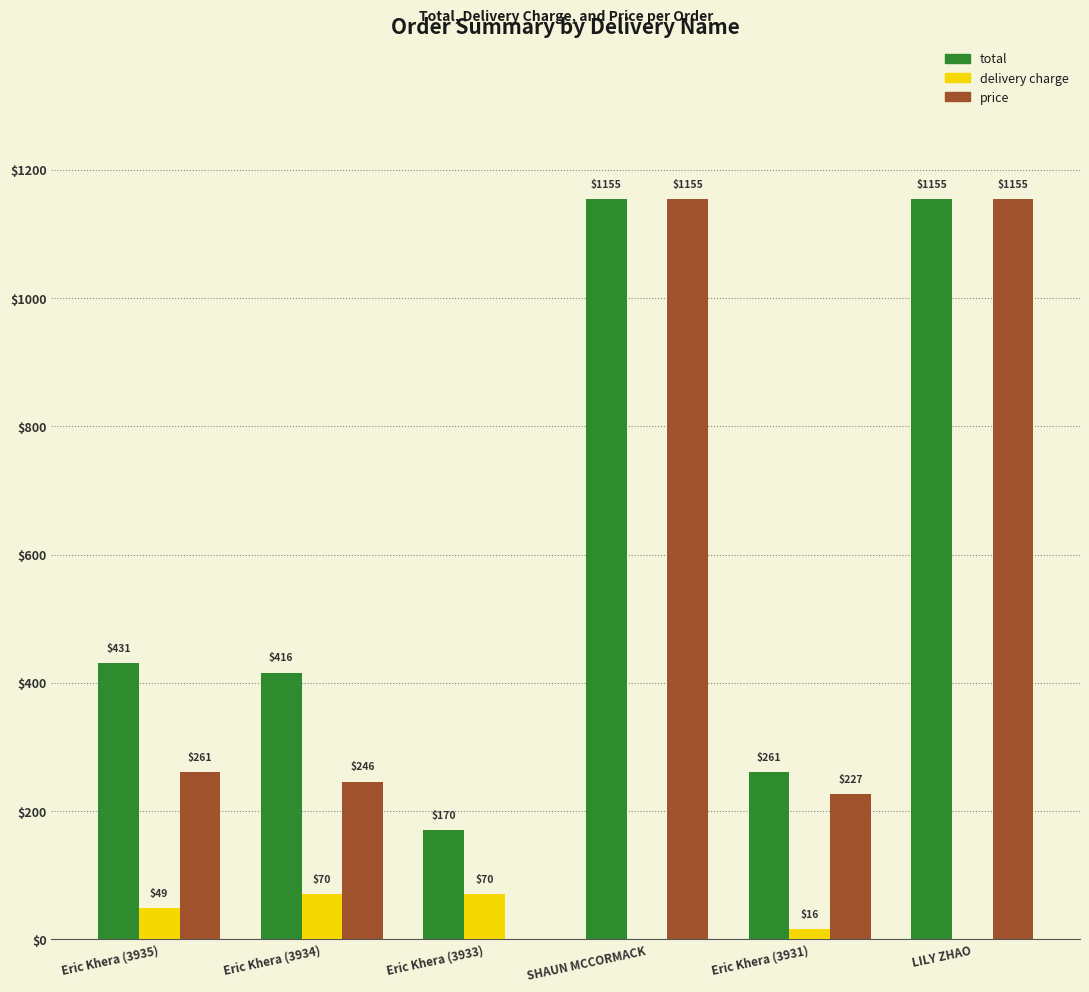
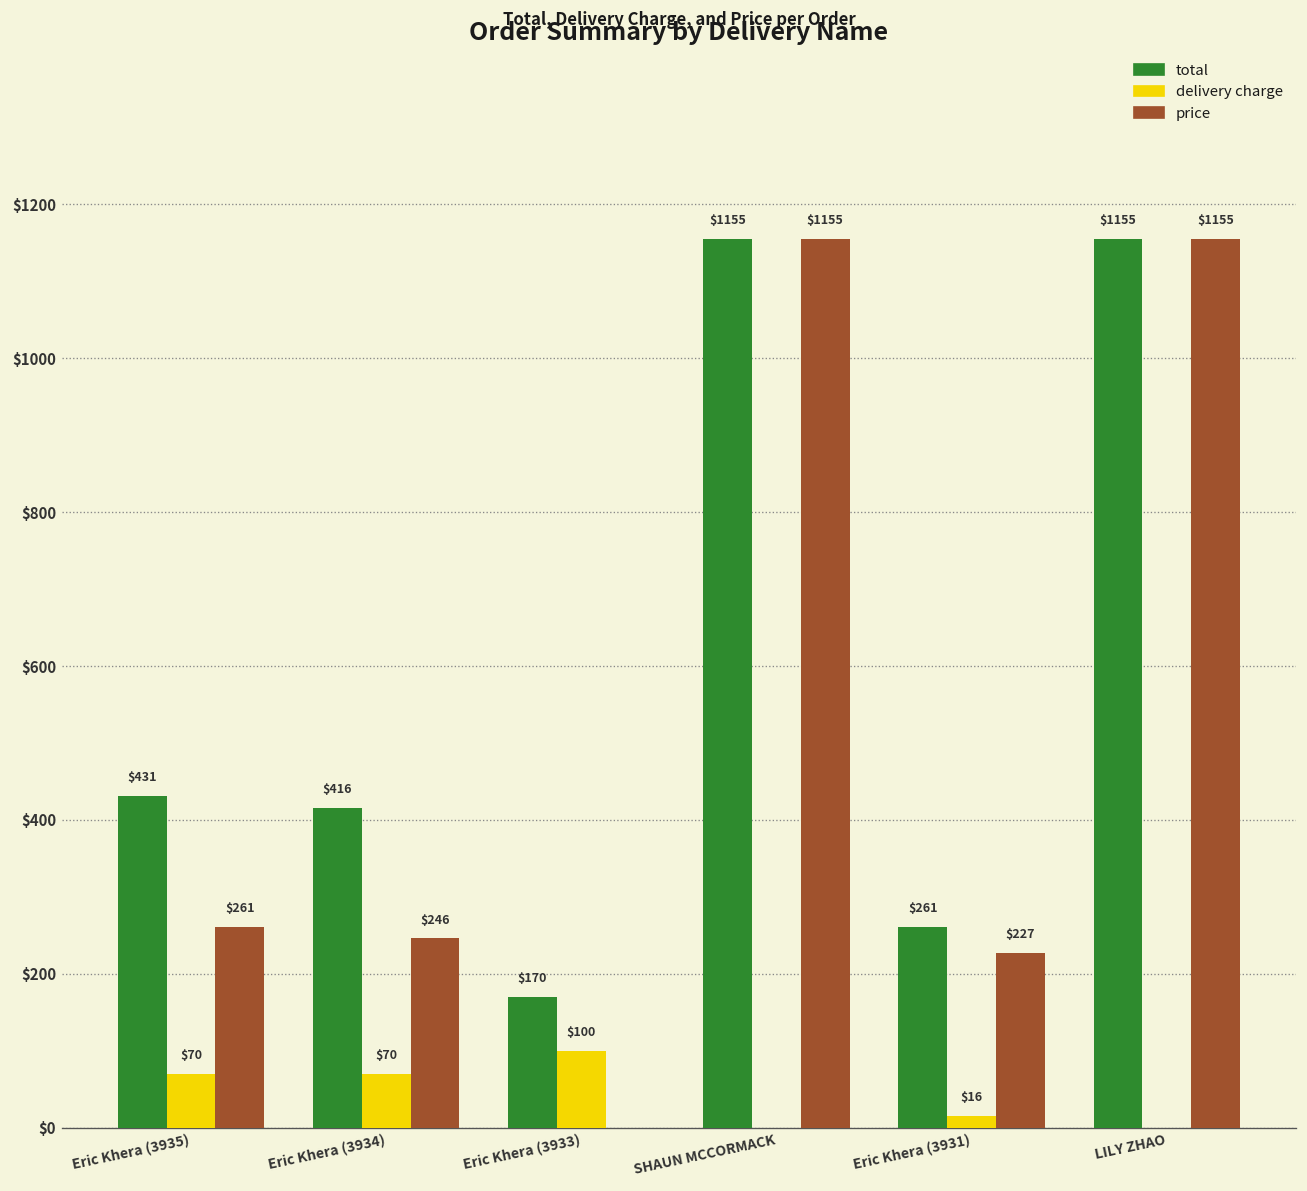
  {
    "total": {
      "Eric Khera (3935)": "$431",
      "Eric Khera (3934)": "$416",
      "Eric Khera (3933)": "$170",
      "SHAUN MCCORMACK": "$1155",
      "Eric Khera (3931)": "$261",
      "LILY ZHAO": "$1155"
    },
    "delivery charge": {
-     "Eric Khera (3935)": "$49",
+     "Eric Khera (3935)": "$70",
      "Eric Khera (3934)": "$70",
-     "Eric Khera (3933)": "$70",
+     "Eric Khera (3933)": "$100",
      "Eric Khera (3931)": "$16"
    },
    "price": {
      "Eric Khera (3935)": "$261",
      "Eric Khera (3934)": "$246",
      "SHAUN MCCORMACK": "$1155",
      "Eric Khera (3931)": "$227",
      "LILY ZHAO": "$1155"
    }
  }
